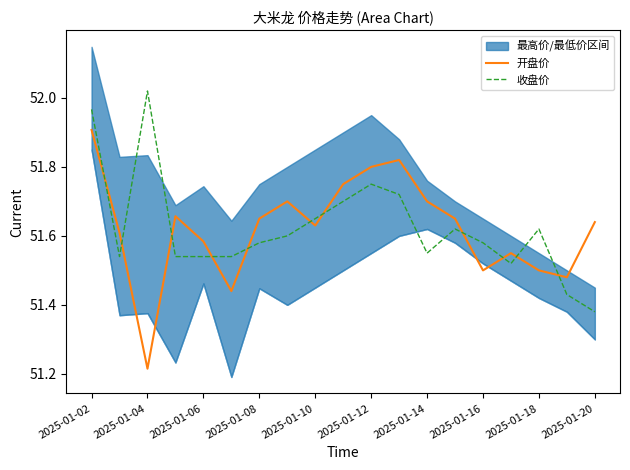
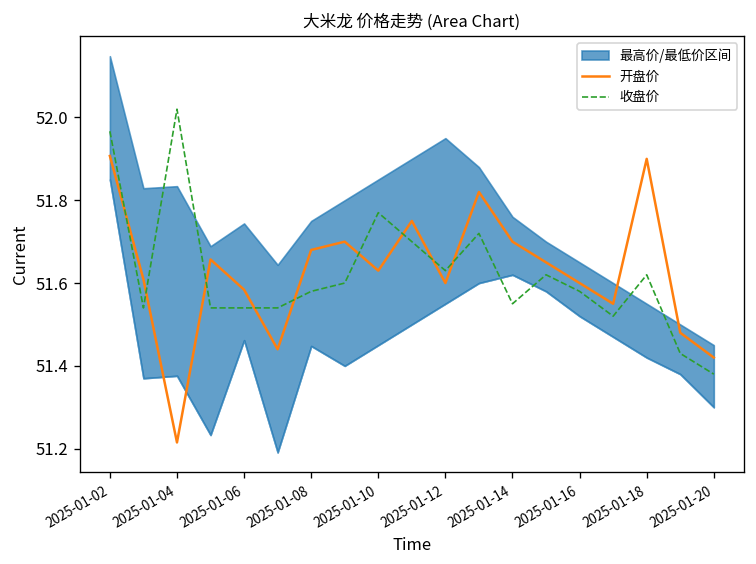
  {
    "开盘价": {
      "2025-01-02": 51.91,
      "2025-01-04": 51.22,
      "2025-01-06": 51.58,
-     "2025-01-08": 51.65,
+     "2025-01-08": 51.68,
      "2025-01-10": 51.63,
-     "2025-01-12": 51.8,
+     "2025-01-12": 51.6,
      "2025-01-14": 51.70,
-     "2025-01-16": 51.5,
-     "2025-01-18": 51.5,
-     "2025-01-20": 51.64
+     "2025-01-16": 51.6,
+     "2025-01-18": 51.9,
+     "2025-01-20": 51.42
    },
    "收盘价": {
      "2025-01-02": 51.97,
      "2025-01-04": 52.02,
      "2025-01-06": 51.54,
      "2025-01-08": 51.58,
-     "2025-01-10": 51.65,
-     "2025-01-12": 51.75,
+     "2025-01-10": 51.77,
+     "2025-01-12": 51.63,
      "2025-01-14": 51.55,
      "2025-01-16": 51.58,
      "2025-01-18": 51.62,
      "2025-01-20": 51.38
    }
  }
